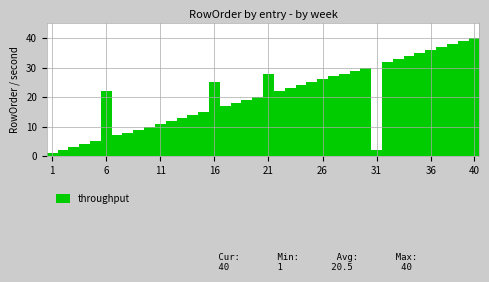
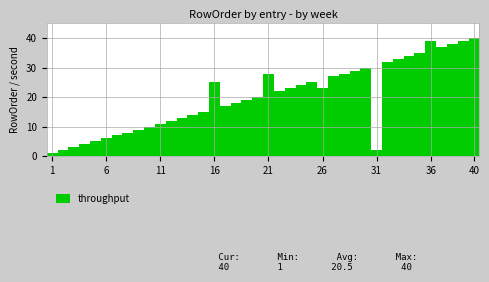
  {
    "1": 1,
-   "6": 22,
+   "6": 6,
    "11": 11,
    "16": 25,
    "21": 28,
-   "26": 26,
+   "26": 23,
    "31": 2,
-   "36": 36,
+   "36": 39,
    "40": 40
  }
